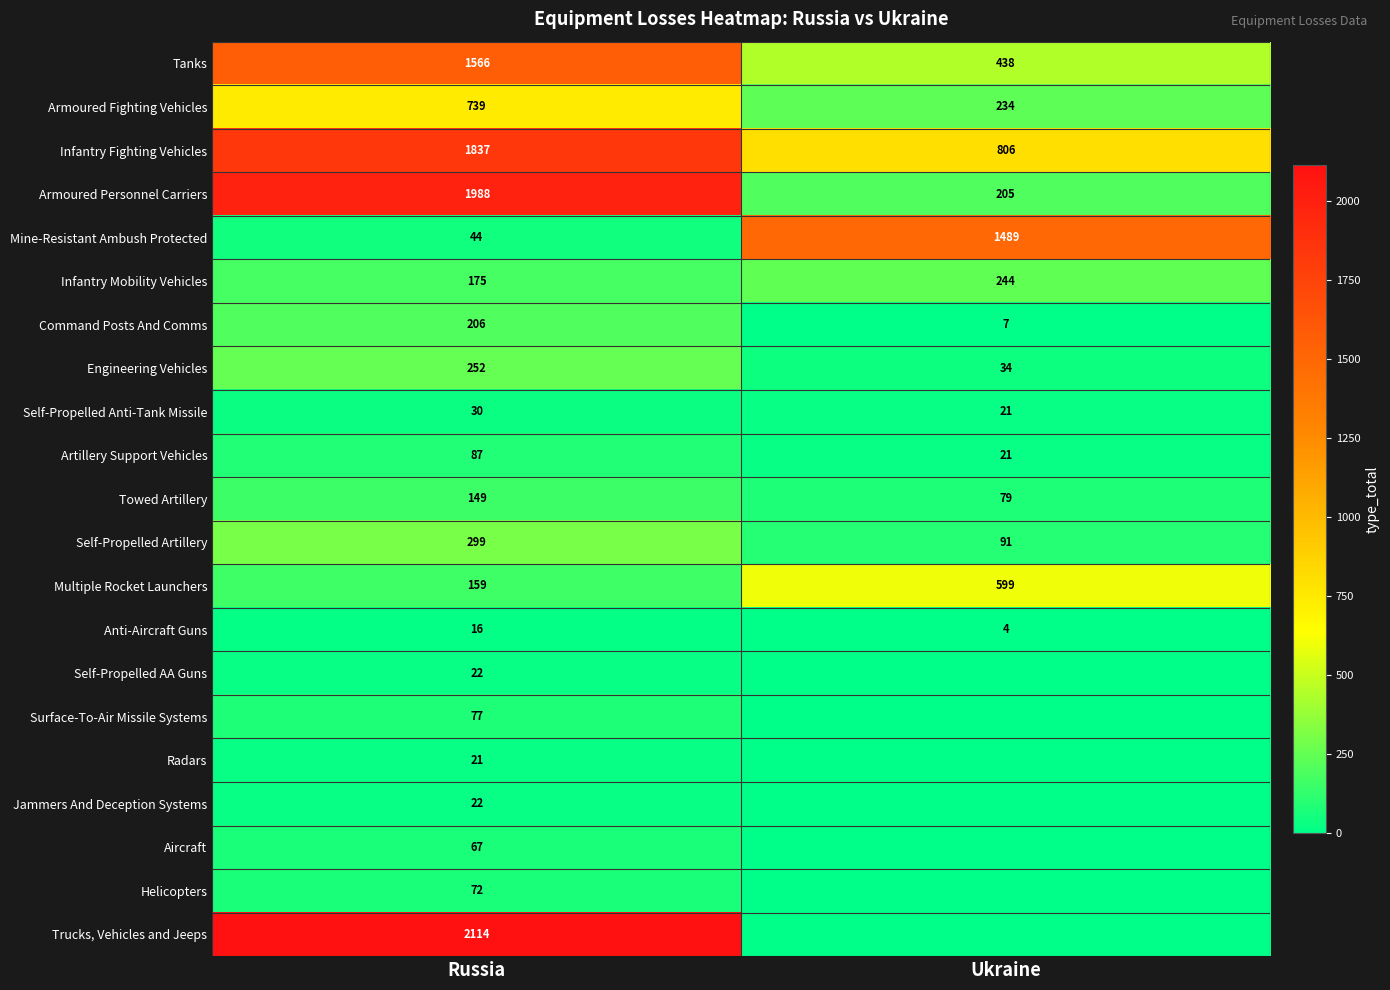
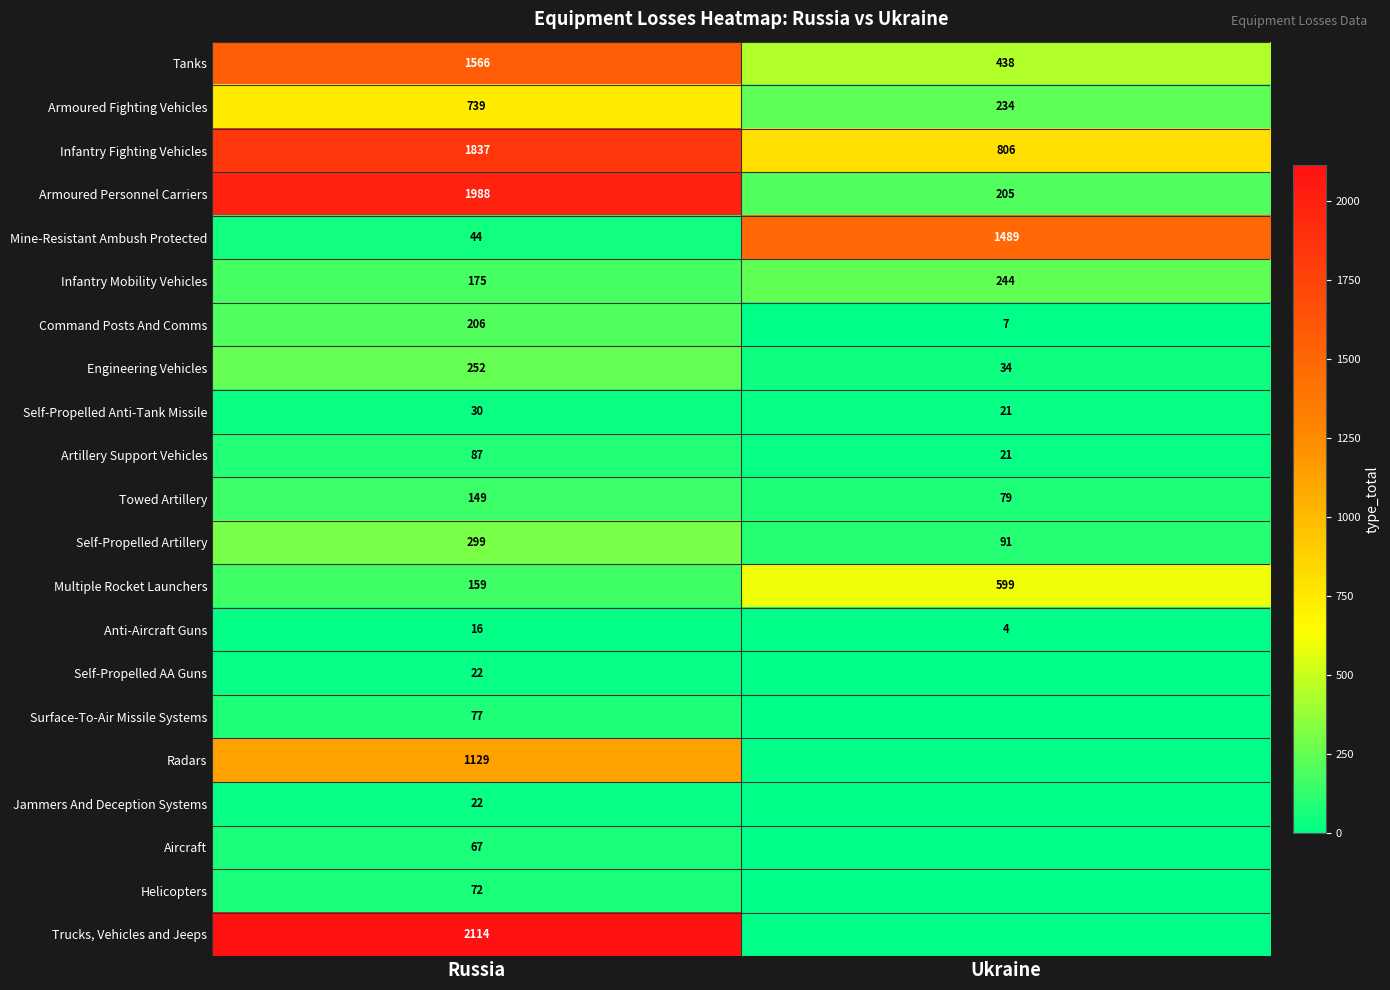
  {
    "Tanks": {
      "Russia": 1566,
      "Ukraine": 438
    },
    "Armoured Fighting Vehicles": {
      "Russia": 739,
      "Ukraine": 234
    },
    "Infantry Fighting Vehicles": {
      "Russia": 1837,
      "Ukraine": 806
    },
    "Armoured Personnel Carriers": {
      "Russia": 1988,
      "Ukraine": 205
    },
    "Mine-Resistant Ambush Protected": {
      "Russia": 44,
      "Ukraine": 1489
    },
    "Infantry Mobility Vehicles": {
      "Russia": 175,
      "Ukraine": 244
    },
    "Command Posts And Comms": {
      "Russia": 206,
      "Ukraine": 7
    },
    "Engineering Vehicles": {
      "Russia": 252,
      "Ukraine": 34
    },
    "Self-Propelled Anti-Tank Missile": {
      "Russia": 30,
      "Ukraine": 21
    },
    "Artillery Support Vehicles": {
      "Russia": 87,
      "Ukraine": 21
    },
    "Towed Artillery": {
      "Russia": 149,
      "Ukraine": 79
    },
    "Self-Propelled Artillery": {
      "Russia": 299,
      "Ukraine": 91
    },
    "Multiple Rocket Launchers": {
      "Russia": 159,
      "Ukraine": 599
    },
    "Anti-Aircraft Guns": {
      "Russia": 16,
      "Ukraine": 4
    },
    "Self-Propelled AA Guns": {
      "Russia": 22
    },
    "Surface-To-Air Missile Systems": {
      "Russia": 77
    },
    "Radars": {
-     "Russia": 21
+     "Russia": 1129
    },
    "Jammers And Deception Systems": {
      "Russia": 22
    },
    "Aircraft": {
      "Russia": 67
    },
    "Helicopters": {
      "Russia": 72
    },
    "Trucks, Vehicles and Jeeps": {
      "Russia": 2114
    }
  }
